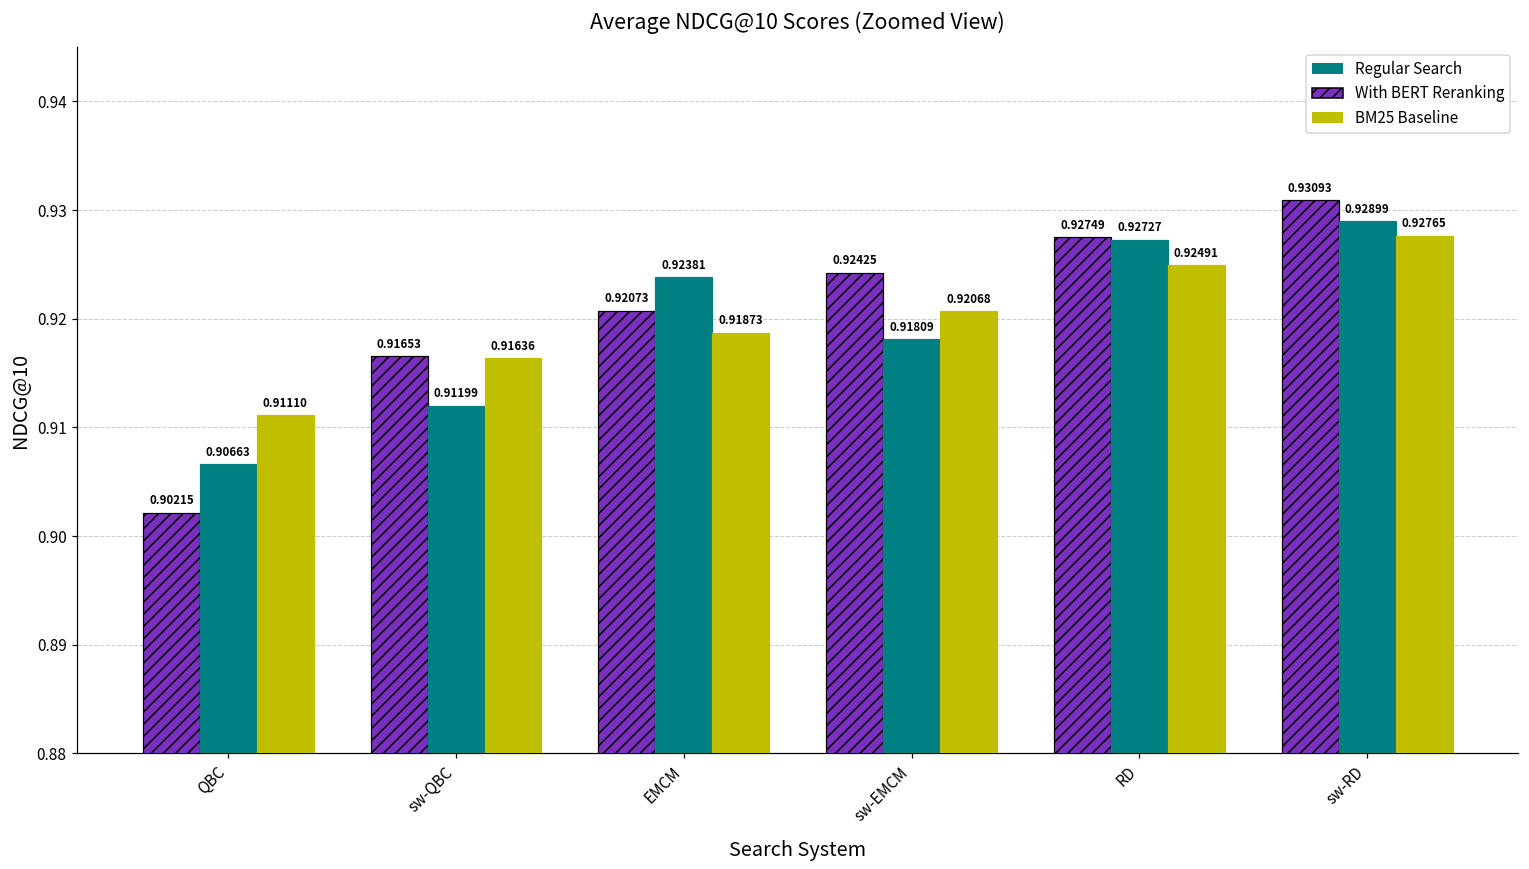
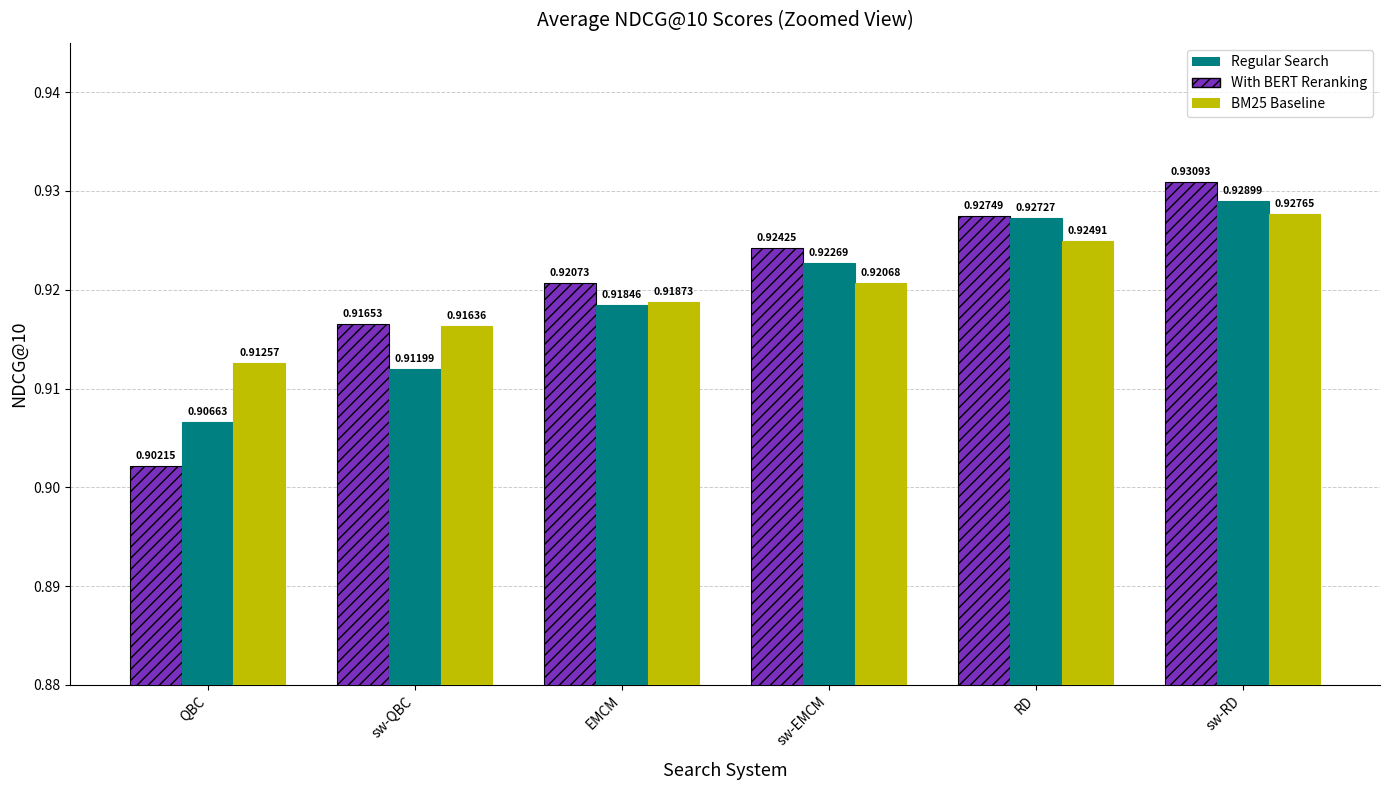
  {
    "With BERT Reranking": {
      "QBC": 0.90215,
      "sw-QBC": 0.91653,
      "EMCM": 0.92073,
      "sw-EMCM": 0.92425,
      "RD": 0.92749,
      "sw-RD": 0.93093
    },
    "Regular Search": {
      "QBC": 0.90663,
      "sw-QBC": 0.91199,
-     "EMCM": 0.92381,
-     "sw-EMCM": 0.91809,
+     "EMCM": 0.91846,
+     "sw-EMCM": 0.92269,
      "RD": 0.92727,
      "sw-RD": 0.92899
    },
    "BM25 Baseline": {
-     "QBC": 0.91110,
+     "QBC": 0.91257,
      "sw-QBC": 0.91636,
      "EMCM": 0.91873,
      "sw-EMCM": 0.92068,
      "RD": 0.92491,
      "sw-RD": 0.92765
    }
  }
